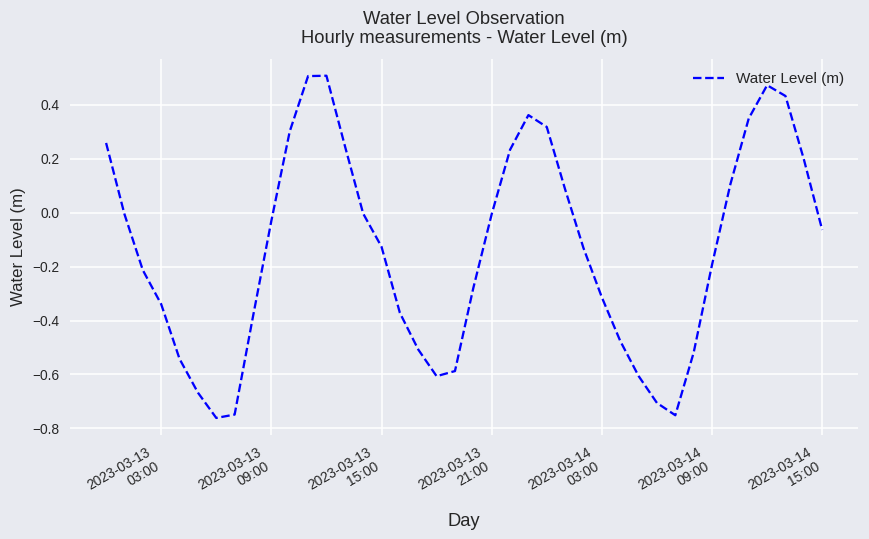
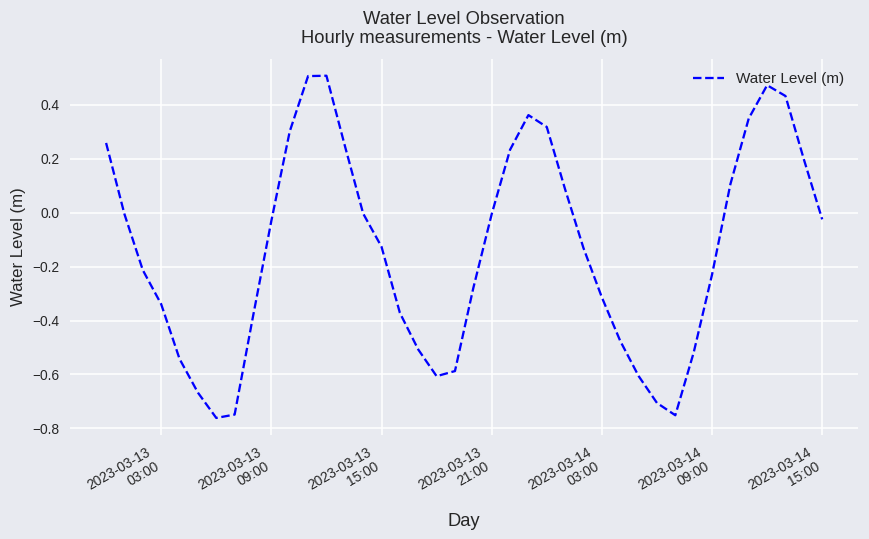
  {
    "2023-03-13 03:00": -0.34,
    "2023-03-13 09:00": -0.03,
    "2023-03-13 15:00": -0.13,
    "2023-03-13 21:00": -0.01,
    "2023-03-14 03:00": -0.31,
-   "2023-03-14 09:00": -0.19,
-   "2023-03-14 15:00": -0.06
+   "2023-03-14 09:00": -0.23,
+   "2023-03-14 15:00": -0.02
  }
